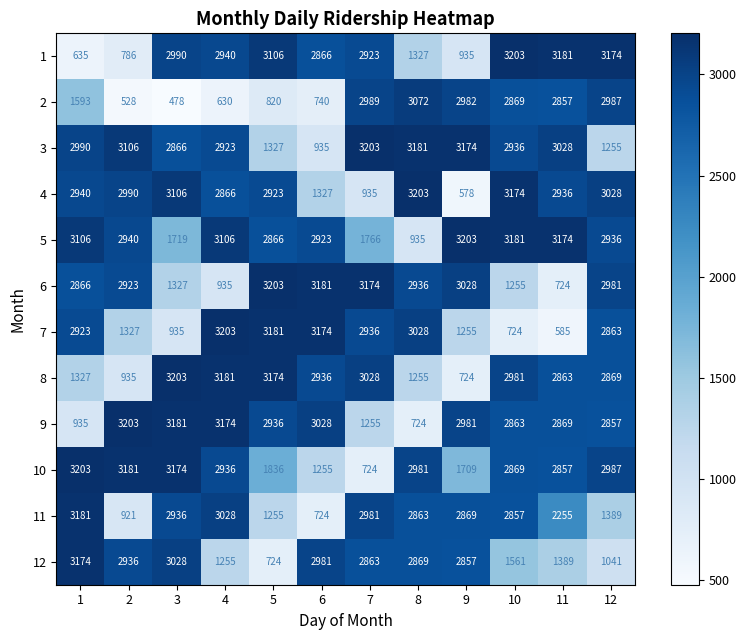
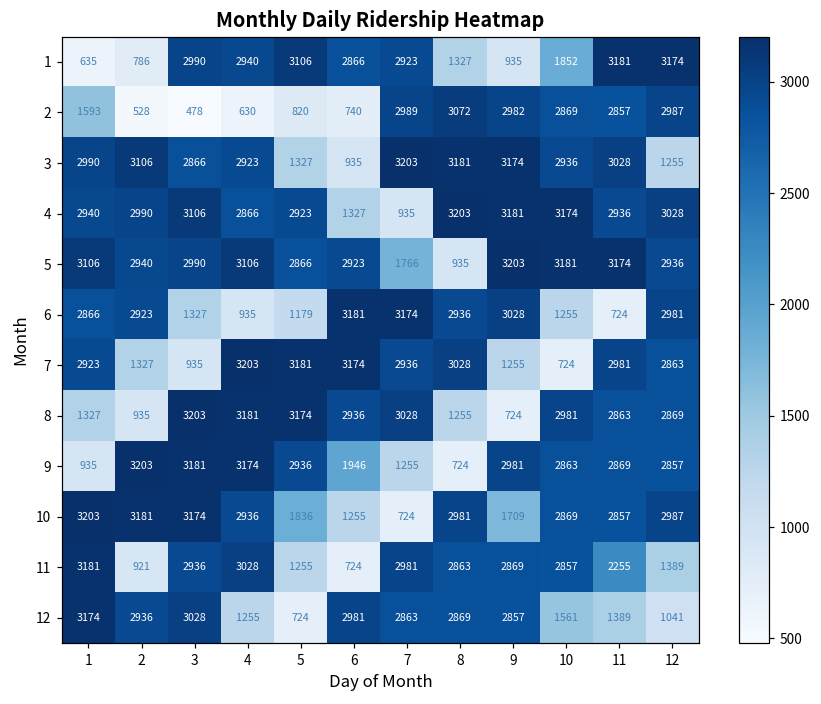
  {
    "1": {
      "1": 635,
      "2": 786,
      "3": 2990,
      "4": 2940,
      "5": 3106,
      "6": 2866,
      "7": 2923,
      "8": 1327,
      "9": 935,
-     "10": 3203,
+     "10": 1852,
      "11": 3181,
      "12": 3174
    },
    "2": {
      "1": 1593,
      "2": 528,
      "3": 478,
      "4": 630,
      "5": 820,
      "6": 740,
      "7": 2989,
      "8": 3072,
      "9": 2982,
      "10": 2869,
      "11": 2857,
      "12": 2987
    },
    "3": {
      "1": 2990,
      "2": 3106,
      "3": 2866,
      "4": 2923,
      "5": 1327,
      "6": 935,
      "7": 3203,
      "8": 3181,
      "9": 3174,
      "10": 2936,
      "11": 3028,
      "12": 1255
    },
    "4": {
      "1": 2940,
      "2": 2990,
      "3": 3106,
      "4": 2866,
      "5": 2923,
      "6": 1327,
      "7": 935,
      "8": 3203,
-     "9": 578,
+     "9": 3181,
      "10": 3174,
      "11": 2936,
      "12": 3028
    },
    "5": {
      "1": 3106,
      "2": 2940,
-     "3": 1719,
+     "3": 2990,
      "4": 3106,
      "5": 2866,
      "6": 2923,
      "7": 1766,
      "8": 935,
      "9": 3203,
      "10": 3181,
      "11": 3174,
      "12": 2936
    },
    "6": {
      "1": 2866,
      "2": 2923,
      "3": 1327,
      "4": 935,
-     "5": 3203,
+     "5": 1179,
      "6": 3181,
      "7": 3174,
      "8": 2936,
      "9": 3028,
      "10": 1255,
      "11": 724,
      "12": 2981
    },
    "7": {
      "1": 2923,
      "2": 1327,
      "3": 935,
      "4": 3203,
      "5": 3181,
      "6": 3174,
      "7": 2936,
      "8": 3028,
      "9": 1255,
      "10": 724,
-     "11": 585,
+     "11": 2981,
      "12": 2863
    },
    "8": {
      "1": 1327,
      "2": 935,
      "3": 3203,
      "4": 3181,
      "5": 3174,
      "6": 2936,
      "7": 3028,
      "8": 1255,
      "9": 724,
      "10": 2981,
      "11": 2863,
      "12": 2869
    },
    "9": {
      "1": 935,
      "2": 3203,
      "3": 3181,
      "4": 3174,
      "5": 2936,
-     "6": 3028,
+     "6": 1946,
      "7": 1255,
      "8": 724,
      "9": 2981,
      "10": 2863,
      "11": 2869,
      "12": 2857
    },
    "10": {
      "1": 3203,
      "2": 3181,
      "3": 3174,
      "4": 2936,
      "6": 1255,
      "7": 724,
      "8": 2981,
      "9": 1709,
      "10": 2869,
      "11": 2857,
      "12": 2987
    },
    "11": {
      "1": 3181,
      "2": 921,
      "3": 2936,
      "4": 3028,
      "5": 1255,
      "6": 724,
      "7": 2981,
      "8": 2863,
      "9": 2869,
      "10": 2857,
      "11": 2255,
      "12": 1389
    },
    "12": {
      "1": 3174,
      "2": 2936,
      "3": 3028,
      "4": 1255,
      "5": 724,
      "6": 2981,
      "7": 2863,
      "8": 2869,
      "9": 2857,
      "10": 1561,
      "11": 1389,
      "12": 1041
    }
  }
